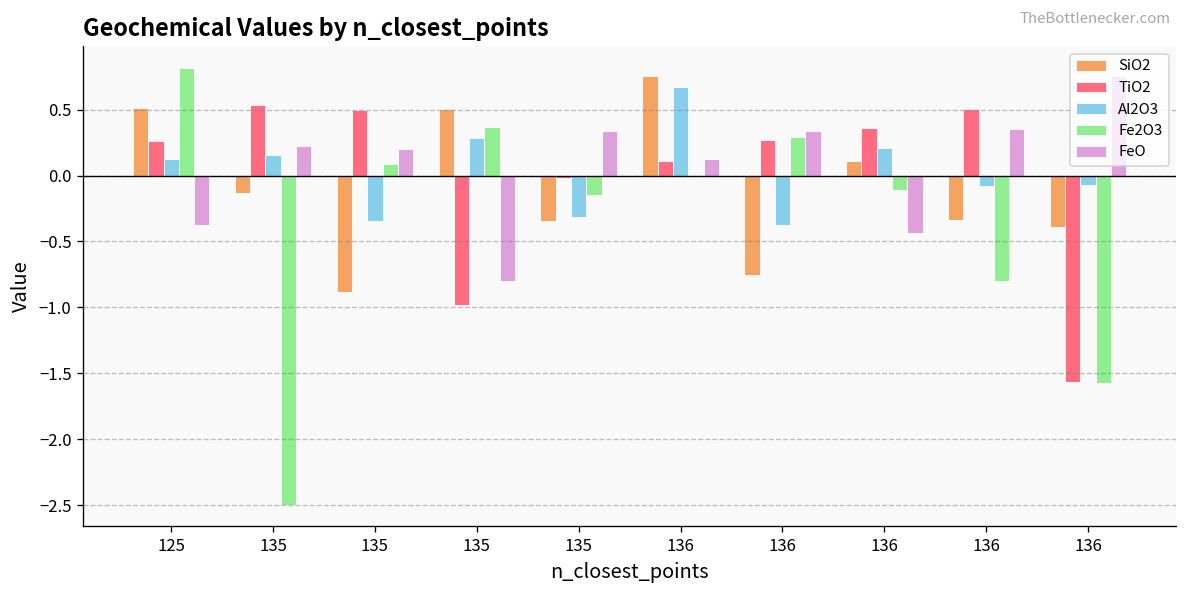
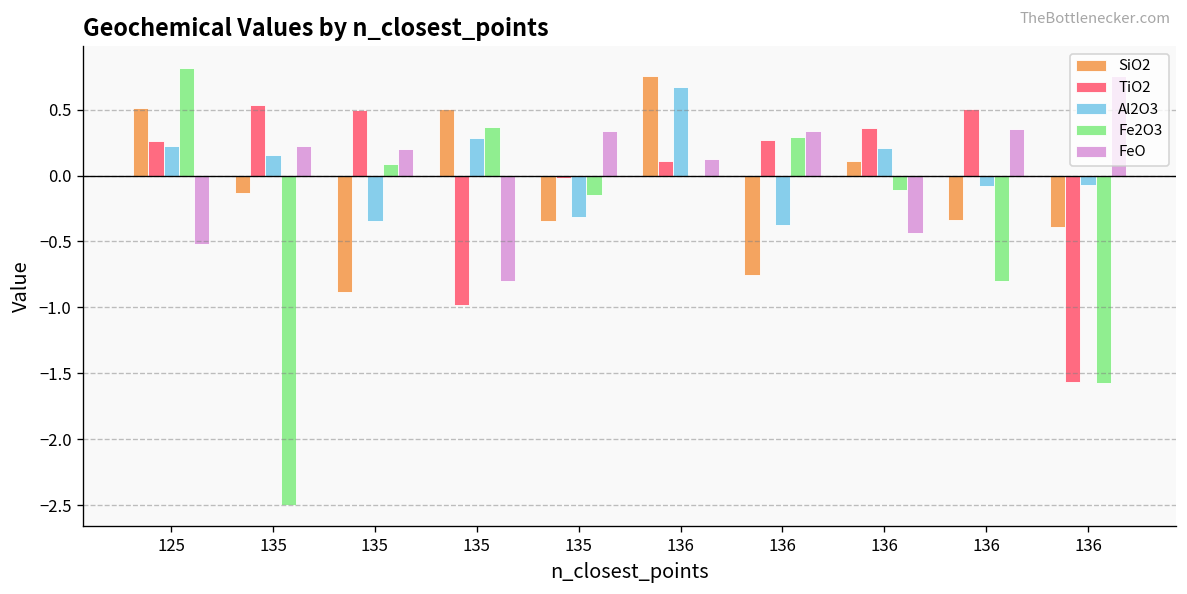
  {
    "SiO2": {
      "125": 0.51
    },
    "TiO2": {
      "125": 0.26
    },
    "Al2O3": {
-     "125": 0.13
+     "125": 0.23
    },
    "Fe2O3": {
      "125": 0.82
    },
    "FeO": {
-     "125": -0.37
+     "125": -0.52
    }
  }
